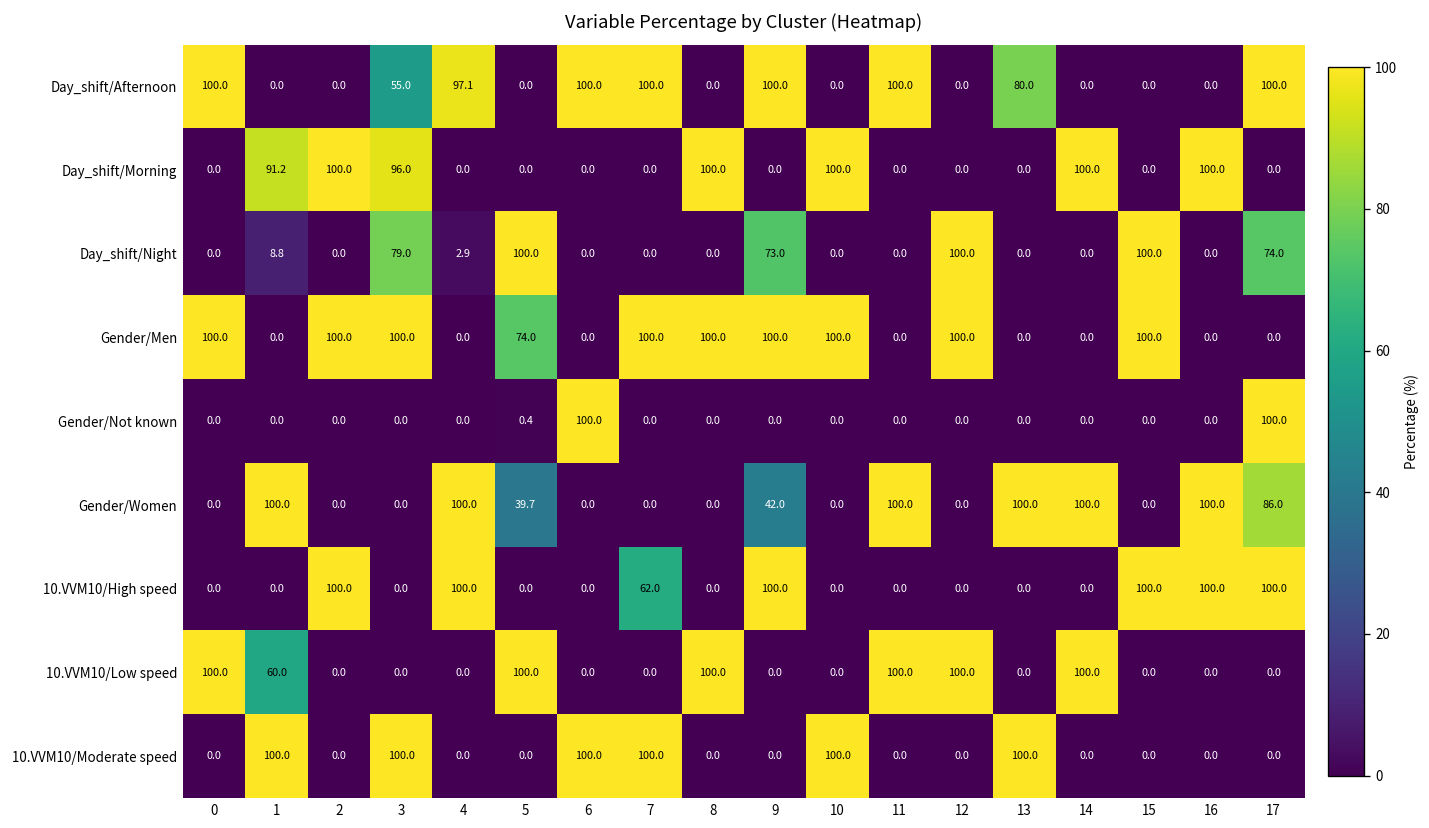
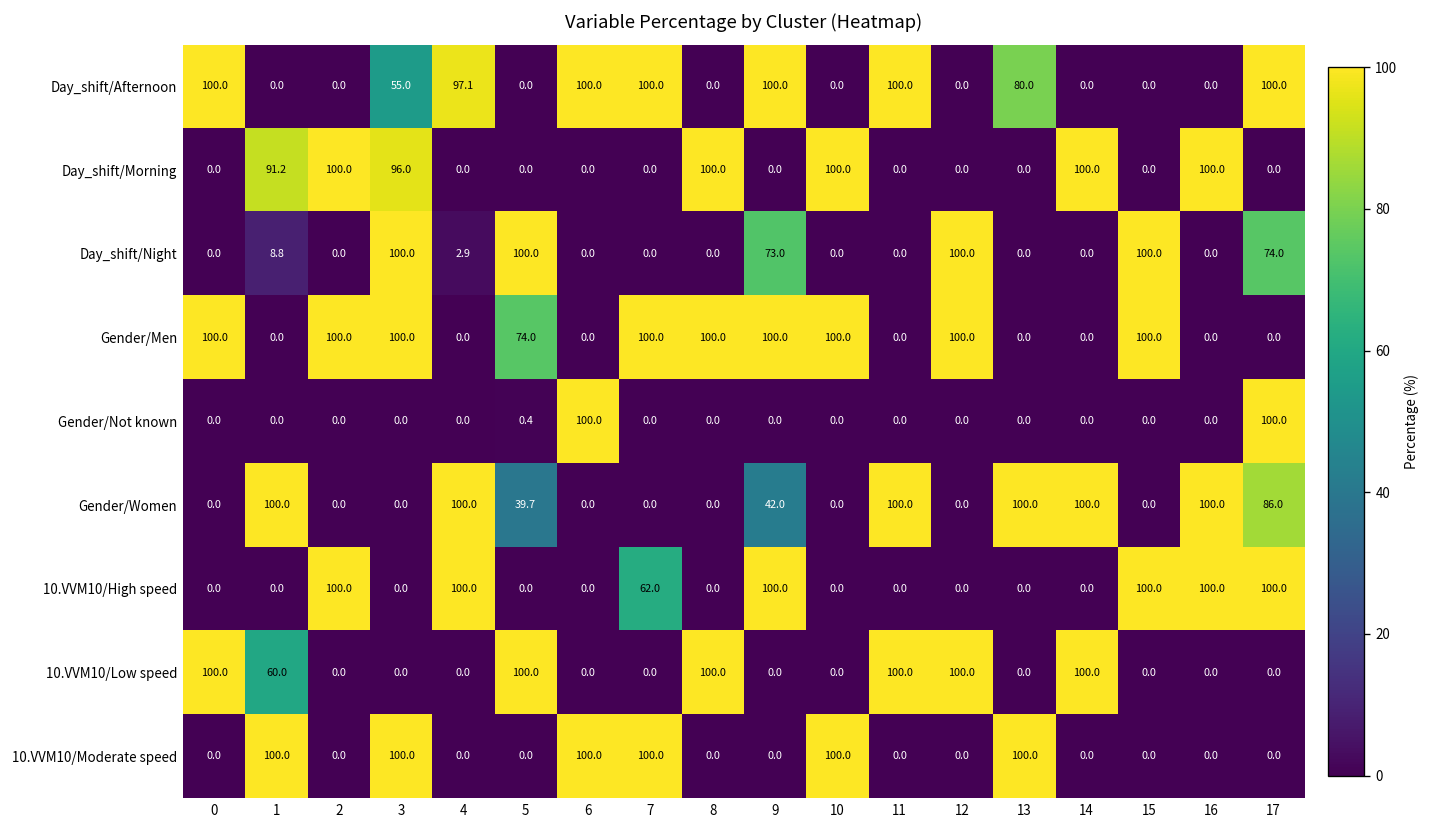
  {
    "Day_shift/Afternoon": {
      "0": 100.0,
      "1": 0.0,
      "2": 0.0,
      "3": 55.0,
      "4": 97.1,
      "5": 0.0,
      "6": 100.0,
      "7": 100.0,
      "8": 0.0,
      "9": 100.0,
      "10": 0.0,
      "11": 100.0,
      "12": 0.0,
      "13": 80.0,
      "14": 0.0,
      "15": 0.0,
      "16": 0.0,
      "17": 100.0
    },
    "Day_shift/Morning": {
      "0": 0.0,
      "1": 91.2,
      "2": 100.0,
      "3": 96.0,
      "4": 0.0,
      "5": 0.0,
      "6": 0.0,
      "7": 0.0,
      "8": 100.0,
      "9": 0.0,
      "10": 100.0,
      "11": 0.0,
      "12": 0.0,
      "13": 0.0,
      "14": 100.0,
      "15": 0.0,
      "16": 100.0,
      "17": 0.0
    },
    "Day_shift/Night": {
      "0": 0.0,
      "1": 8.8,
      "2": 0.0,
-     "3": 79.0,
+     "3": 100.0,
      "4": 2.9,
      "5": 100.0,
      "6": 0.0,
      "7": 0.0,
      "8": 0.0,
      "9": 73.0,
      "10": 0.0,
      "11": 0.0,
      "12": 100.0,
      "13": 0.0,
      "14": 0.0,
      "15": 100.0,
      "16": 0.0,
      "17": 74.0
    },
    "Gender/Men": {
      "0": 100.0,
      "1": 0.0,
      "2": 100.0,
      "3": 100.0,
      "4": 0.0,
      "5": 74.0,
      "6": 0.0,
      "7": 100.0,
      "8": 100.0,
      "9": 100.0,
      "10": 100.0,
      "11": 0.0,
      "12": 100.0,
      "13": 0.0,
      "14": 0.0,
      "15": 100.0,
      "16": 0.0,
      "17": 0.0
    },
    "Gender/Not known": {
      "0": 0.0,
      "1": 0.0,
      "2": 0.0,
      "3": 0.0,
      "4": 0.0,
      "5": 0.4,
      "6": 100.0,
      "7": 0.0,
      "8": 0.0,
      "9": 0.0,
      "10": 0.0,
      "11": 0.0,
      "12": 0.0,
      "13": 0.0,
      "14": 0.0,
      "15": 0.0,
      "16": 0.0,
      "17": 100.0
    },
    "Gender/Women": {
      "0": 0.0,
      "1": 100.0,
      "2": 0.0,
      "3": 0.0,
      "4": 100.0,
      "5": 39.7,
      "6": 0.0,
      "7": 0.0,
      "8": 0.0,
      "9": 42.0,
      "10": 0.0,
      "11": 100.0,
      "12": 0.0,
      "13": 100.0,
      "14": 100.0,
      "15": 0.0,
      "16": 100.0,
      "17": 86.0
    },
    "10.VVM10/High speed": {
      "0": 0.0,
      "1": 0.0,
      "2": 100.0,
      "3": 0.0,
      "4": 100.0,
      "5": 0.0,
      "6": 0.0,
      "7": 62.0,
      "8": 0.0,
      "9": 100.0,
      "10": 0.0,
      "11": 0.0,
      "12": 0.0,
      "13": 0.0,
      "14": 0.0,
      "15": 100.0,
      "16": 100.0,
      "17": 100.0
    },
    "10.VVM10/Low speed": {
      "0": 100.0,
      "1": 60.0,
      "2": 0.0,
      "3": 0.0,
      "4": 0.0,
      "5": 100.0,
      "6": 0.0,
      "7": 0.0,
      "8": 100.0,
      "9": 0.0,
      "10": 0.0,
      "11": 100.0,
      "12": 100.0,
      "13": 0.0,
      "14": 100.0,
      "15": 0.0,
      "16": 0.0,
      "17": 0.0
    },
    "10.VVM10/Moderate speed": {
      "0": 0.0,
      "1": 100.0,
      "2": 0.0,
      "3": 100.0,
      "4": 0.0,
      "5": 0.0,
      "6": 100.0,
      "7": 100.0,
      "8": 0.0,
      "9": 0.0,
      "10": 100.0,
      "11": 0.0,
      "12": 0.0,
      "13": 100.0,
      "14": 0.0,
      "15": 0.0,
      "16": 0.0,
      "17": 0.0
    }
  }
